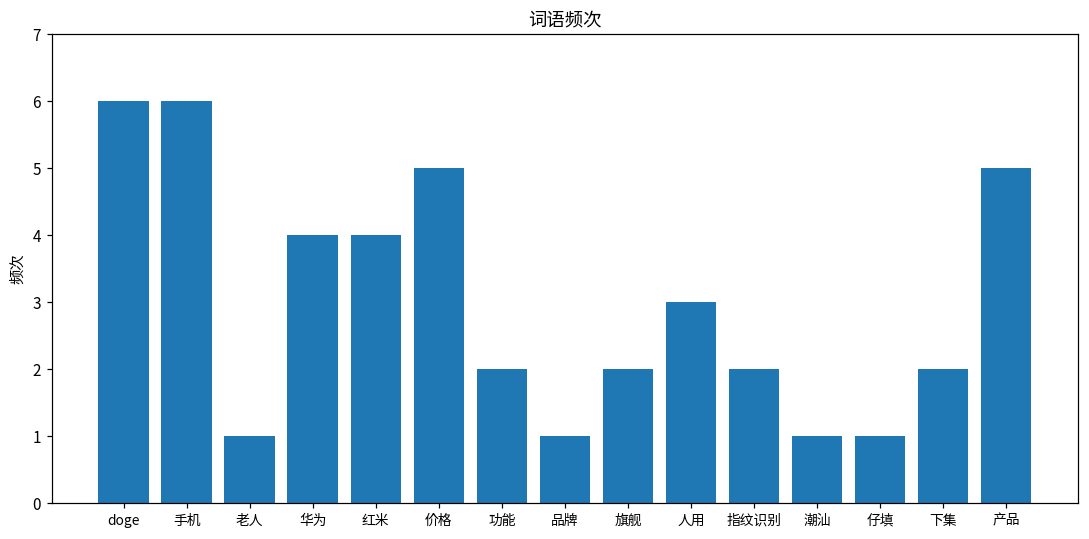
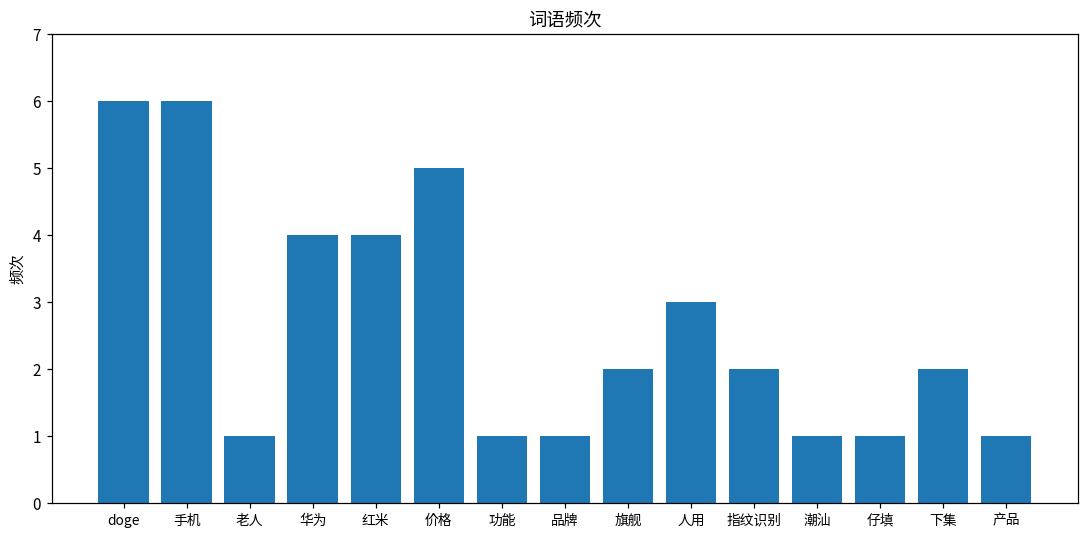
  {
    "doge": 6,
    "手机": 6,
    "老人": 1,
    "华为": 4,
    "红米": 4,
    "价格": 5,
-   "功能": 2,
+   "功能": 1,
    "品牌": 1,
    "旗舰": 2,
    "人用": 3,
    "指纹识别": 2,
    "潮汕": 1,
    "仔填": 1,
    "下集": 2,
-   "产品": 5
+   "产品": 1
  }
